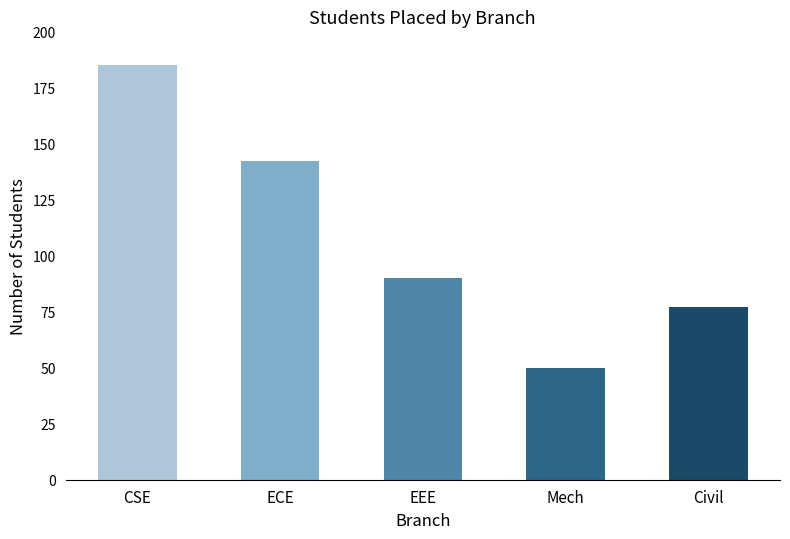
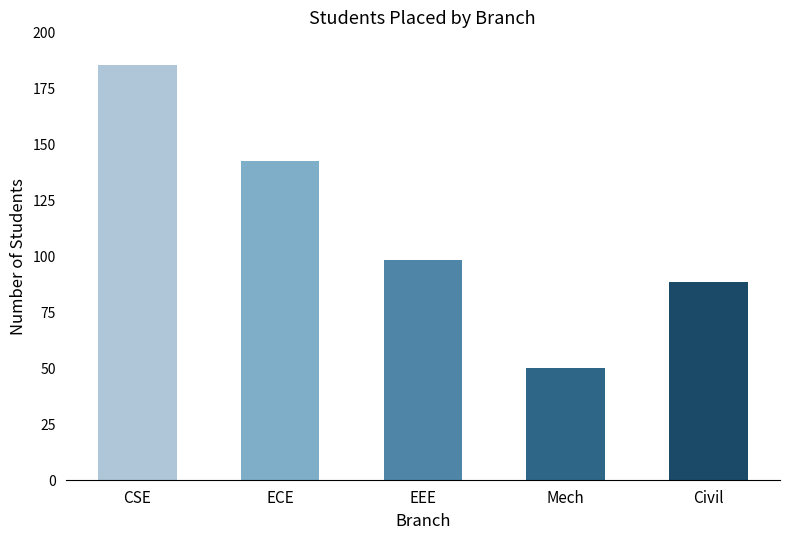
  {
    "CSE": 185,
    "ECE": 142,
-   "EEE": 90,
+   "EEE": 98,
    "Mech": 50,
-   "Civil": 77
+   "Civil": 88
  }
